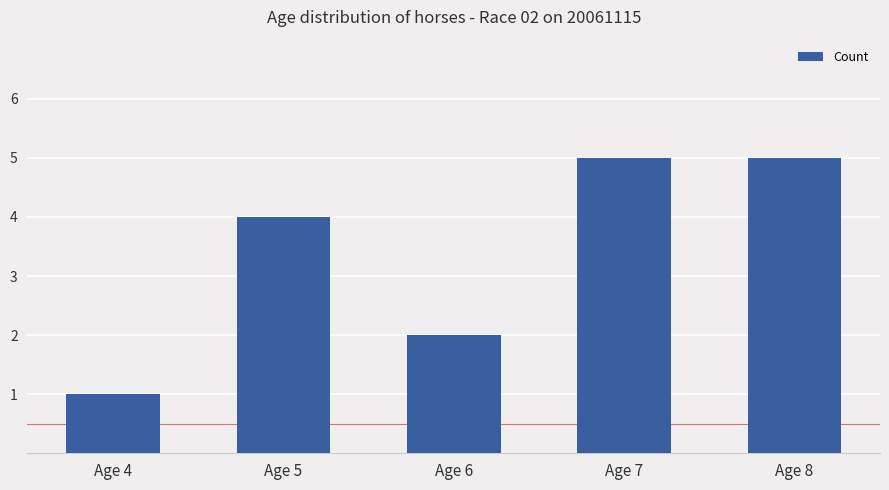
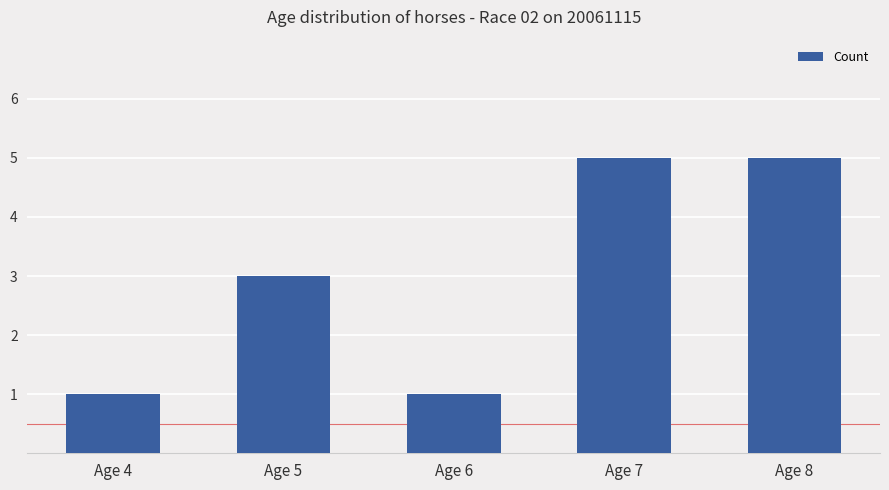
  {
    "Age 4": 1,
-   "Age 5": 4,
-   "Age 6": 2,
+   "Age 5": 3,
+   "Age 6": 1,
    "Age 7": 5,
    "Age 8": 5
  }
